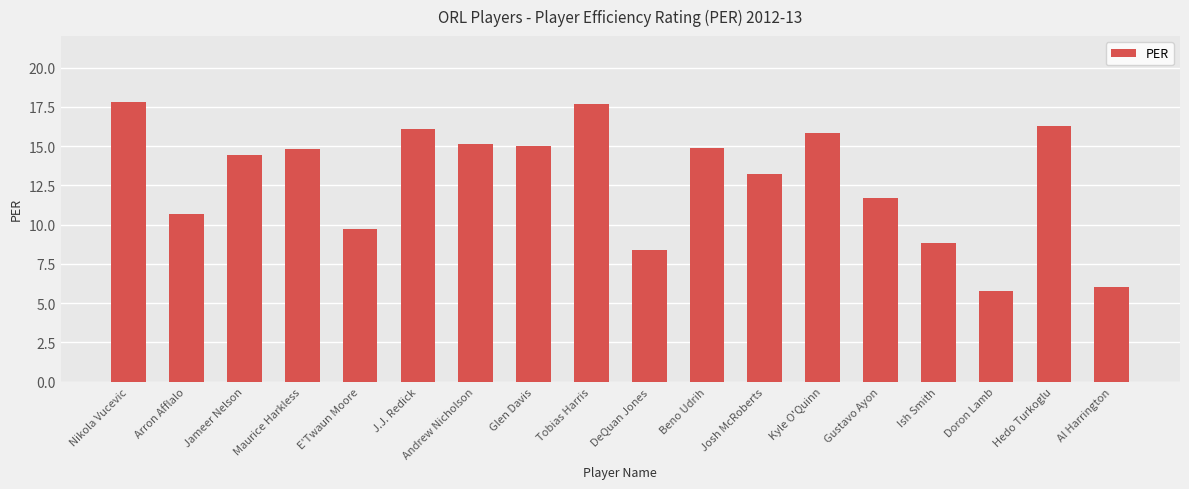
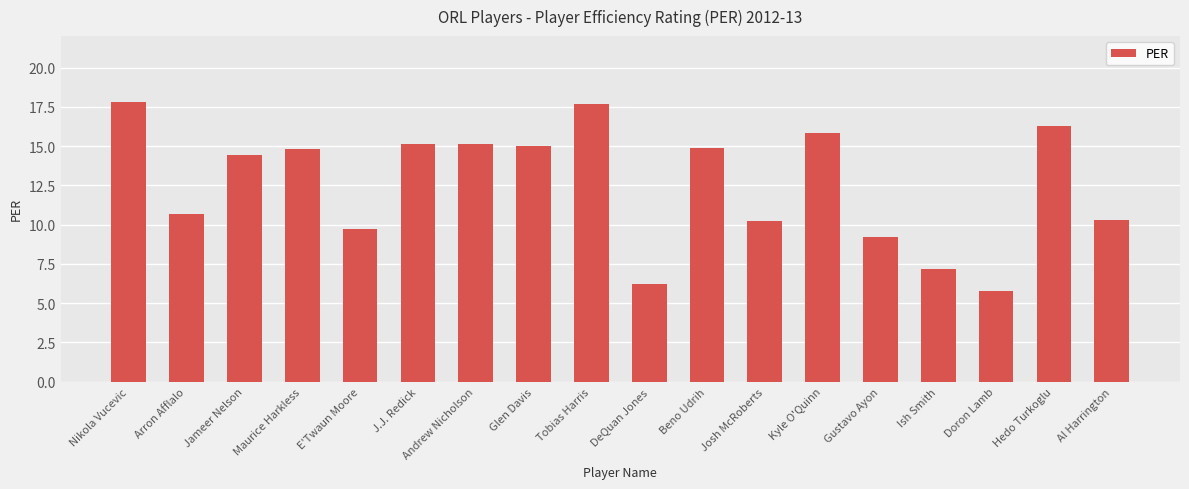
  {
    "Nikola Vucevic": 17.8,
    "Arron Afflalo": 10.7,
    "Jameer Nelson": 14.4,
    "Maurice Harkless": 14.8,
    "E'Twaun Moore": 9.7,
-   "J.J. Redick": 16.1,
+   "J.J. Redick": 15.1,
    "Andrew Nicholson": 15.1,
    "Glen Davis": 15.0,
    "Tobias Harris": 17.7,
-   "DeQuan Jones": 8.4,
+   "DeQuan Jones": 6.2,
    "Beno Udrih": 14.9,
-   "Josh McRoberts": 13.2,
+   "Josh McRoberts": 10.2,
    "Kyle O'Quinn": 15.8,
-   "Gustavo Ayon": 11.7,
-   "Ish Smith": 8.8,
+   "Gustavo Ayon": 9.2,
+   "Ish Smith": 7.2,
    "Doron Lamb": 5.8,
    "Hedo Turkoglu": 16.3,
-   "Al Harrington": 6.0
+   "Al Harrington": 10.3
  }
